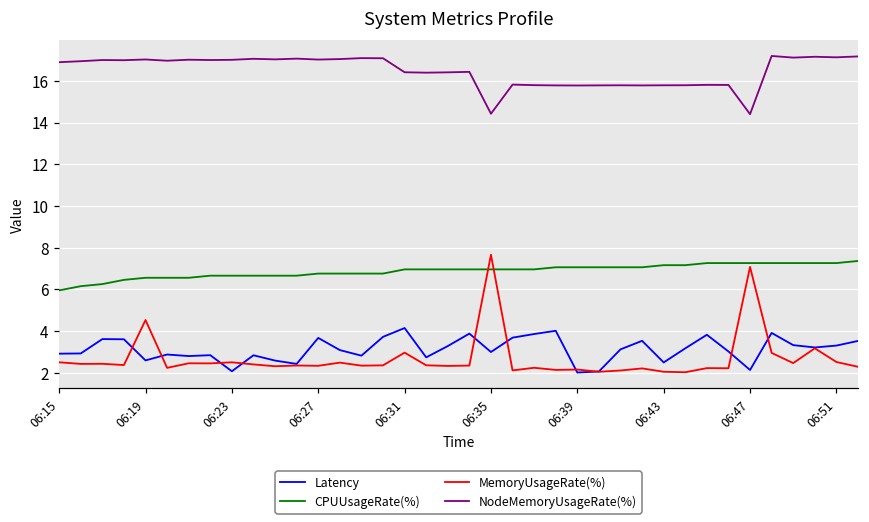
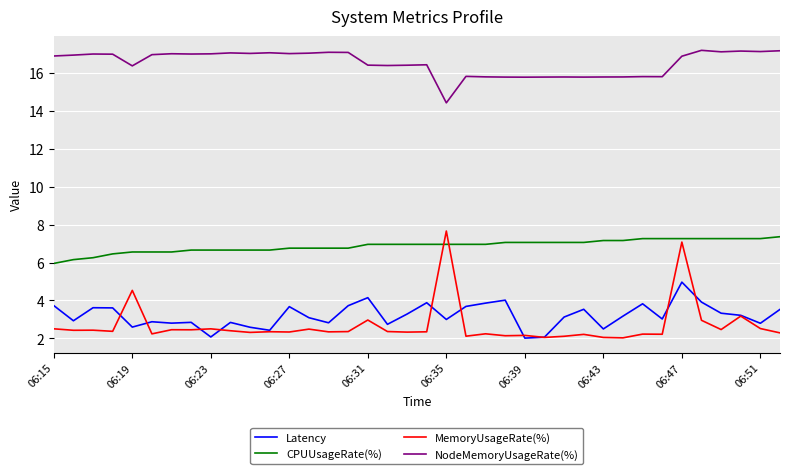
  {
    "Latency": {
-     "06:15": 2.9,
+     "06:15": 3.7,
      "06:19": 2.6,
      "06:23": 2.1,
      "06:27": 3.7,
      "06:31": 4.1,
      "06:35": 3.0,
      "06:39": 2.0,
      "06:43": 2.5,
-     "06:47": 2.1,
-     "06:51": 3.3
+     "06:47": 5.0,
+     "06:51": 2.8
    },
    "CPUUsageRate(%)": {
      "06:15": 6.0,
      "06:19": 6.6,
      "06:23": 6.7,
      "06:27": 6.8,
      "06:31": 7.0,
      "06:35": 7.0,
      "06:39": 7.1,
      "06:43": 7.2,
      "06:47": 7.3,
      "06:51": 7.3
    },
    "MemoryUsageRate(%)": {
      "06:15": 2.5,
      "06:19": 4.5,
      "06:23": 2.5,
      "06:27": 2.3,
      "06:31": 3.0,
      "06:35": 7.7,
      "06:39": 2.2,
      "06:43": 2.1,
      "06:47": 7.1,
      "06:51": 2.5
    },
    "NodeMemoryUsageRate(%)": {
      "06:15": 16.9,
-     "06:19": 17.0,
+     "06:19": 16.4,
      "06:23": 17.0,
      "06:27": 17.0,
      "06:31": 16.4,
      "06:35": 14.4,
      "06:39": 15.8,
      "06:43": 15.8,
-     "06:47": 14.4,
+     "06:47": 16.9,
      "06:51": 17.1
    }
  }
